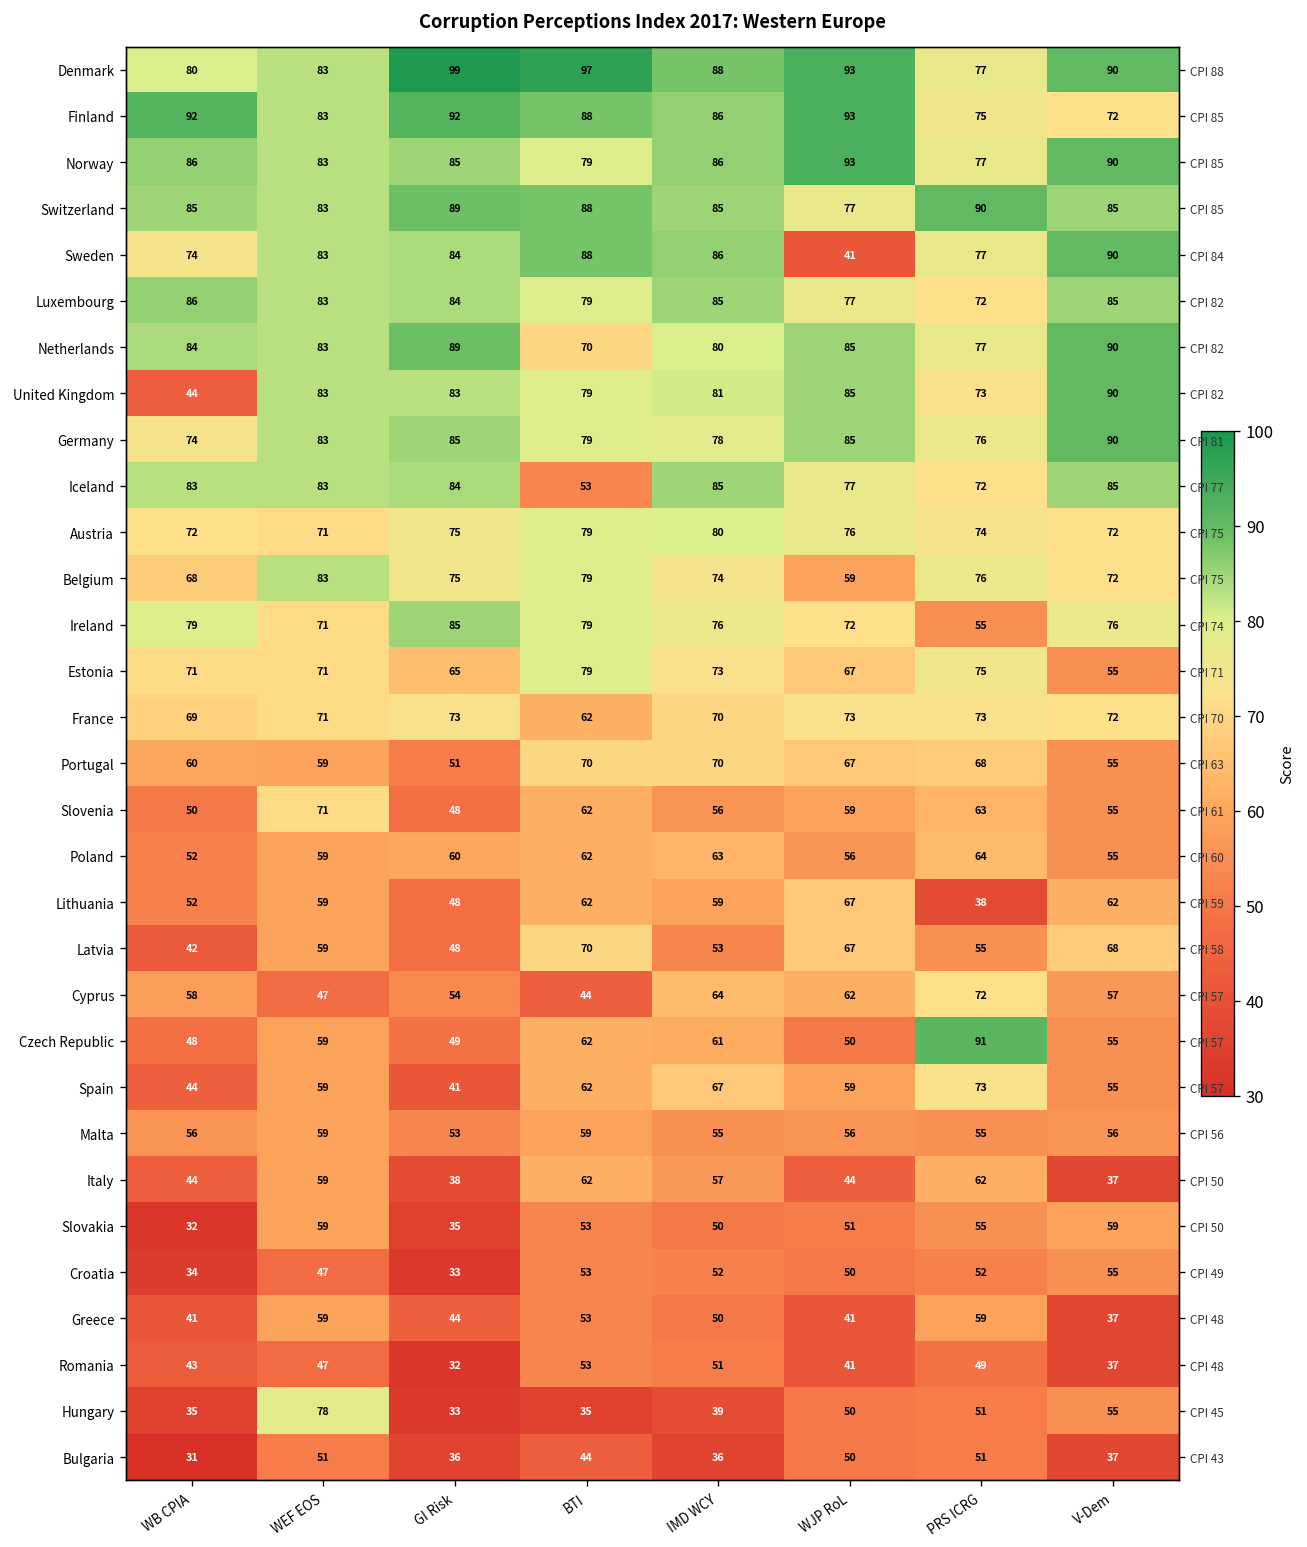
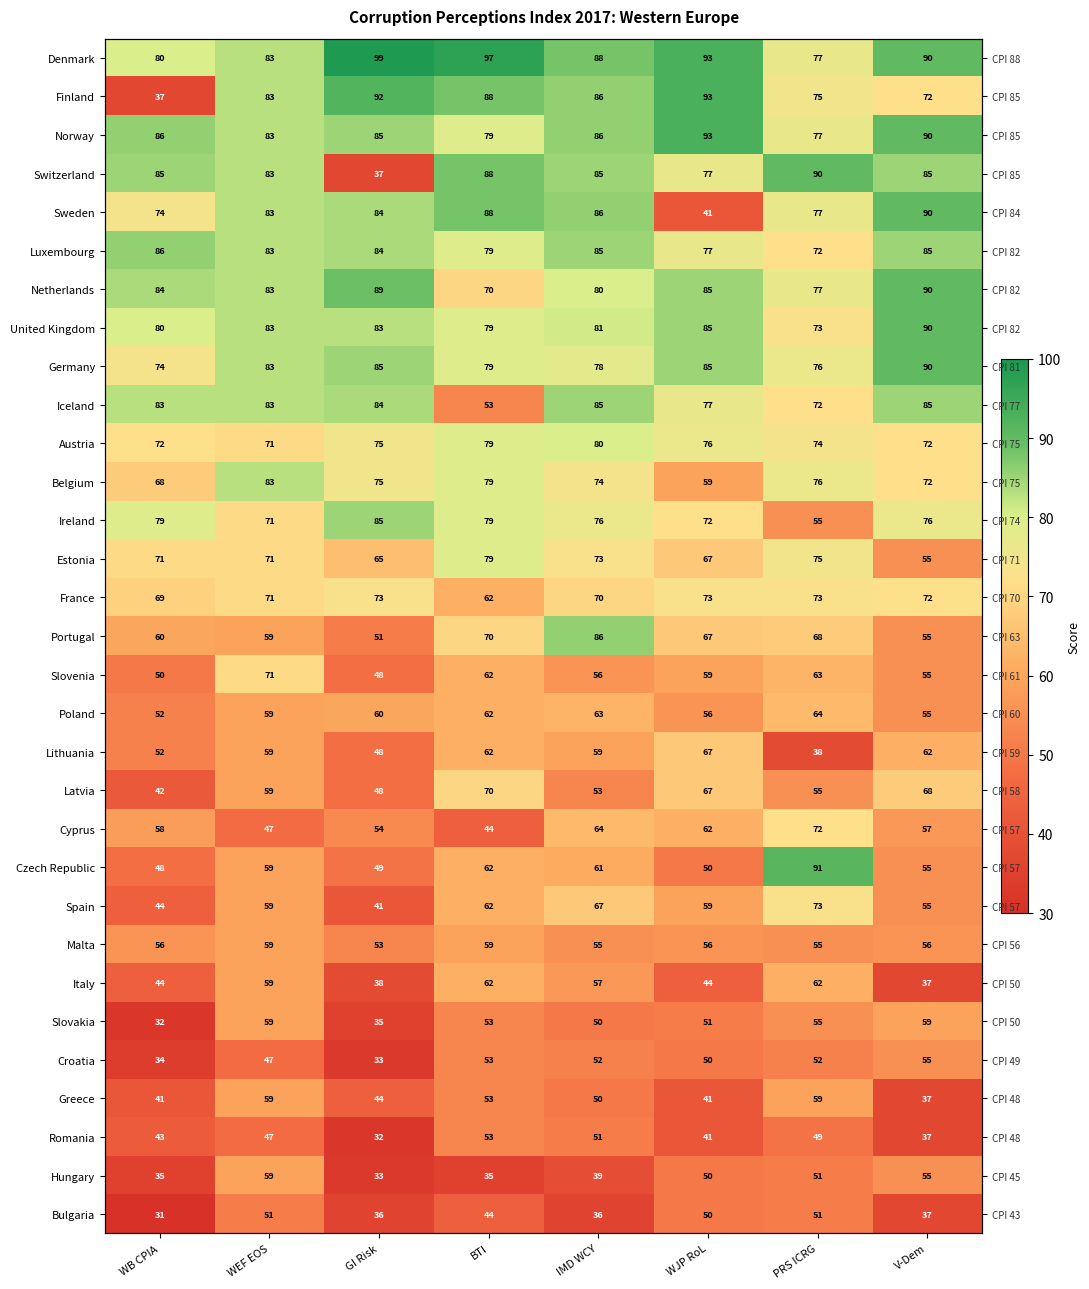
  {
    "Finland": {
-     "WB CPIA": 92,
+     "WB CPIA": 37,
      "WEF EOS": 83,
      "GI Risk": 92,
      "BTI": 88,
      "IMD WCY": 86,
      "WJP RoL": 93,
      "PRS ICRG": 75,
      "V-Dem": 72
    },
    "Switzerland": {
      "WB CPIA": 85,
      "WEF EOS": 83,
-     "GI Risk": 89,
+     "GI Risk": 37,
      "BTI": 88,
      "IMD WCY": 85,
      "WJP RoL": 77,
      "PRS ICRG": 90,
      "V-Dem": 85
    },
    "United Kingdom": {
-     "WB CPIA": 44,
+     "WB CPIA": 80,
      "WEF EOS": 83,
      "GI Risk": 83,
      "BTI": 79,
      "IMD WCY": 81,
      "WJP RoL": 85,
      "PRS ICRG": 73,
      "V-Dem": 90
    },
    "Portugal": {
      "WB CPIA": 60,
      "WEF EOS": 59,
      "GI Risk": 51,
      "BTI": 70,
-     "IMD WCY": 70,
+     "IMD WCY": 86,
      "WJP RoL": 67,
      "PRS ICRG": 68,
      "V-Dem": 55
    },
    "Hungary": {
      "WB CPIA": 35,
-     "WEF EOS": 78,
+     "WEF EOS": 59,
      "GI Risk": 33,
      "BTI": 35,
      "IMD WCY": 39,
      "WJP RoL": 50,
      "PRS ICRG": 51,
      "V-Dem": 55
    }
  }
